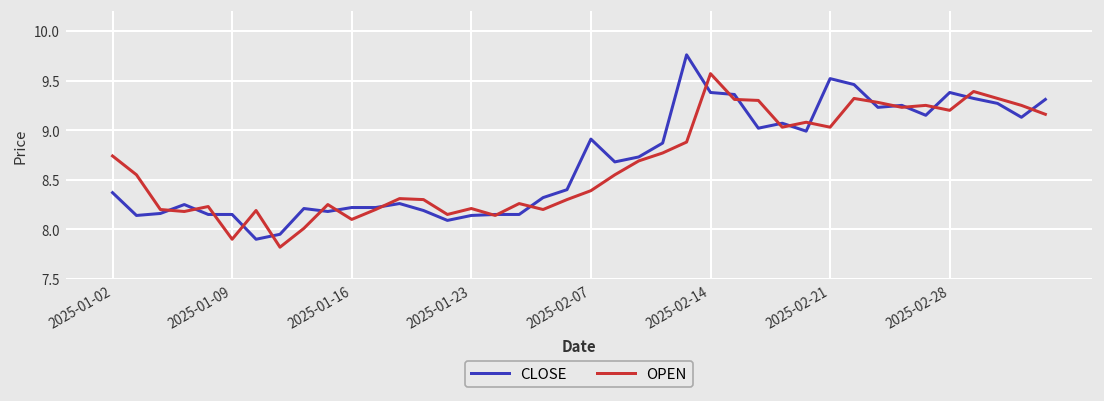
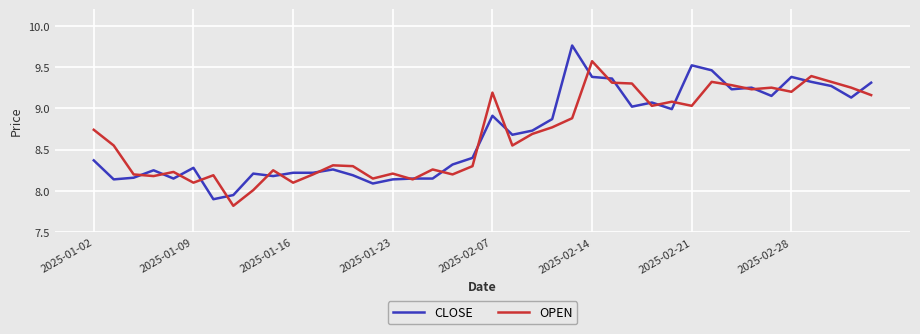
  {
    "CLOSE": {
      "2025-01-02": 8.4,
-     "2025-01-09": 8.2,
+     "2025-01-09": 8.3,
      "2025-01-16": 8.2,
      "2025-01-23": 8.1,
      "2025-02-07": 8.9,
      "2025-02-14": 9.4,
      "2025-02-21": 9.5,
      "2025-02-28": 9.4
    },
    "OPEN": {
      "2025-01-02": 8.7,
-     "2025-01-09": 7.9,
+     "2025-01-09": 8.1,
      "2025-01-16": 8.1,
      "2025-01-23": 8.2,
-     "2025-02-07": 8.4,
+     "2025-02-07": 9.2,
      "2025-02-14": 9.6,
      "2025-02-21": 9.0,
      "2025-02-28": 9.2
    }
  }
